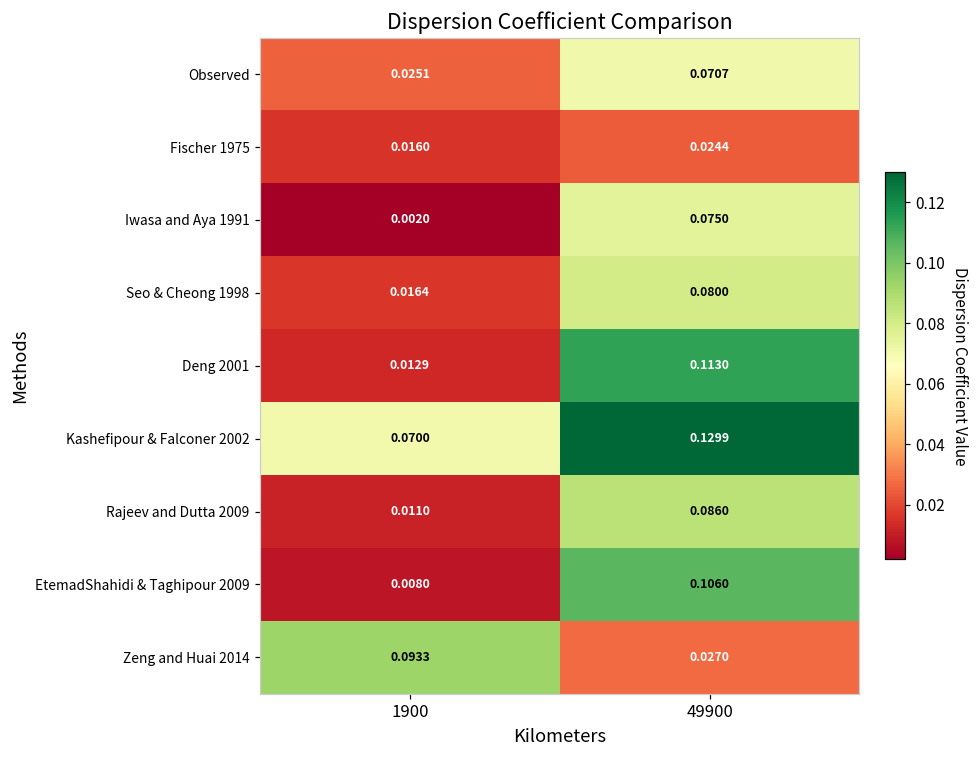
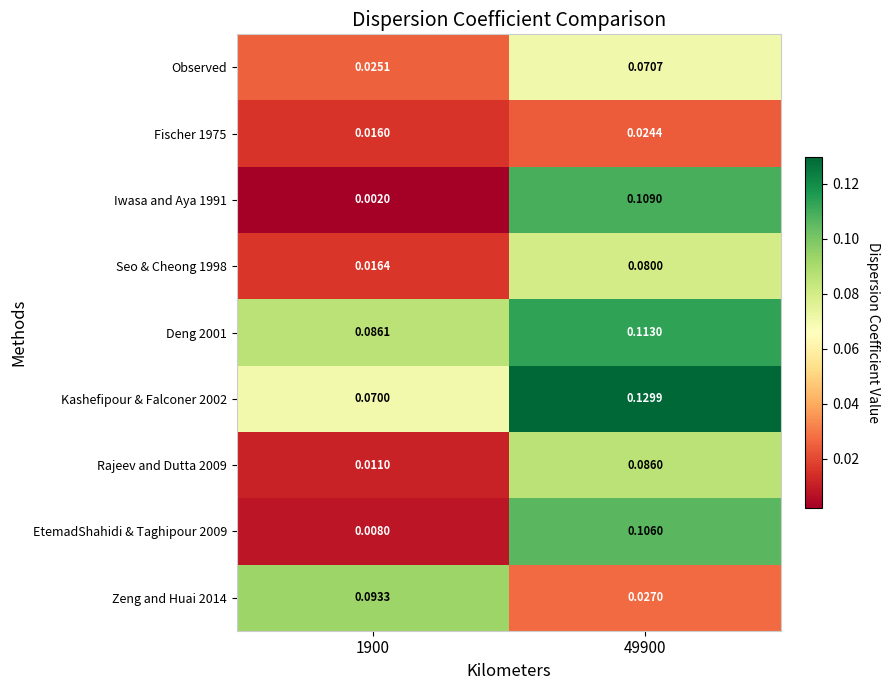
  {
    "Observed": {
      "1900": 0.0251,
      "49900": 0.0707
    },
    "Fischer 1975": {
      "1900": 0.0160,
      "49900": 0.0244
    },
    "Iwasa and Aya 1991": {
      "1900": 0.0020,
-     "49900": 0.0750
+     "49900": 0.1090
    },
    "Seo & Cheong 1998": {
      "1900": 0.0164,
      "49900": 0.0800
    },
    "Deng 2001": {
-     "1900": 0.0129,
+     "1900": 0.0861,
      "49900": 0.1130
    },
    "Kashefipour & Falconer 2002": {
      "1900": 0.0700,
      "49900": 0.1299
    },
    "Rajeev and Dutta 2009": {
      "1900": 0.0110,
      "49900": 0.0860
    },
    "EtemadShahidi & Taghipour 2009": {
      "1900": 0.0080,
      "49900": 0.1060
    },
    "Zeng and Huai 2014": {
      "1900": 0.0933,
      "49900": 0.0270
    }
  }
